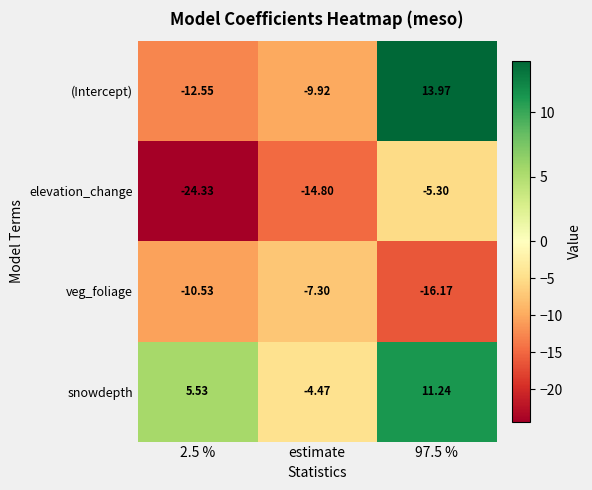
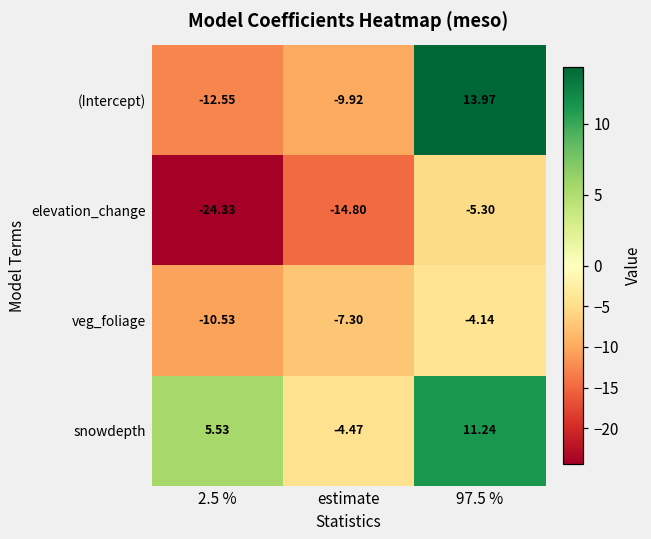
  {
    "(Intercept)": {
      "2.5 %": -12.55,
      "estimate": -9.92,
      "97.5 %": 13.97
    },
    "elevation_change": {
      "2.5 %": -24.33,
      "estimate": -14.80,
      "97.5 %": -5.30
    },
    "veg_foliage": {
      "2.5 %": -10.53,
      "estimate": -7.30,
-     "97.5 %": -16.17
+     "97.5 %": -4.14
    },
    "snowdepth": {
      "2.5 %": 5.53,
      "estimate": -4.47,
      "97.5 %": 11.24
    }
  }
